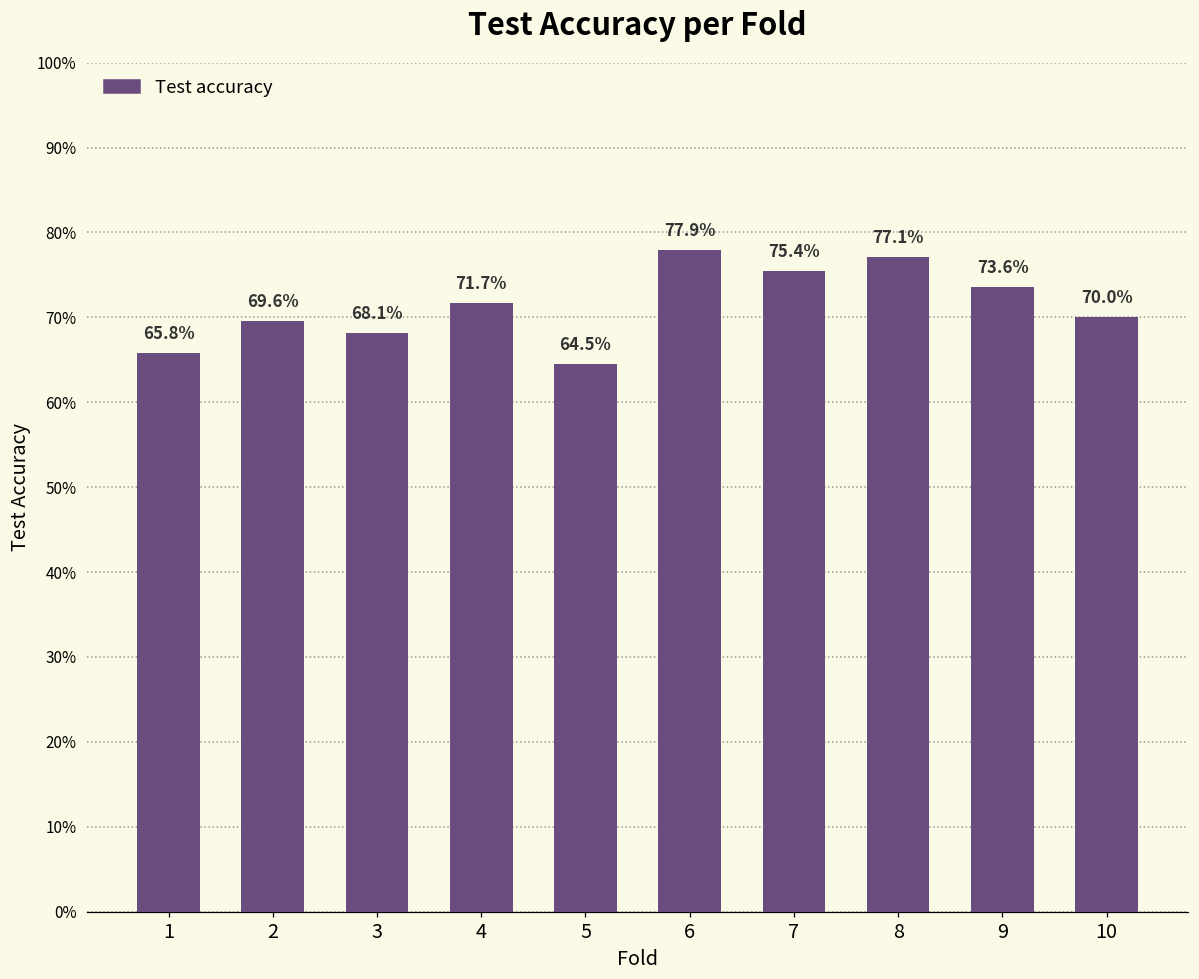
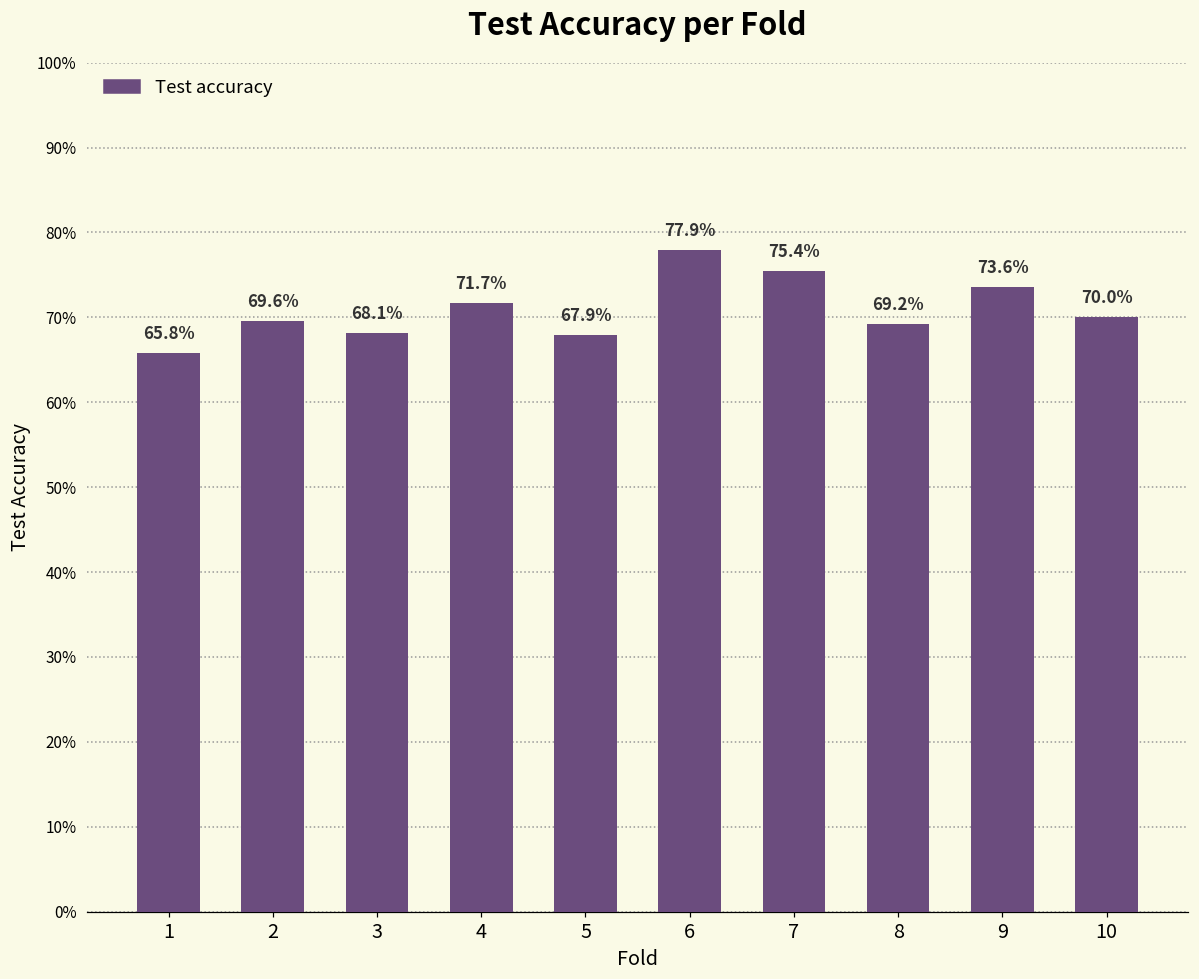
  {
    "1": "65.8%",
    "2": "69.6%",
    "3": "68.1%",
    "4": "71.7%",
-   "5": "64.5%",
+   "5": "67.9%",
    "6": "77.9%",
    "7": "75.4%",
-   "8": "77.1%",
+   "8": "69.2%",
    "9": "73.6%",
    "10": "70.0%"
  }
